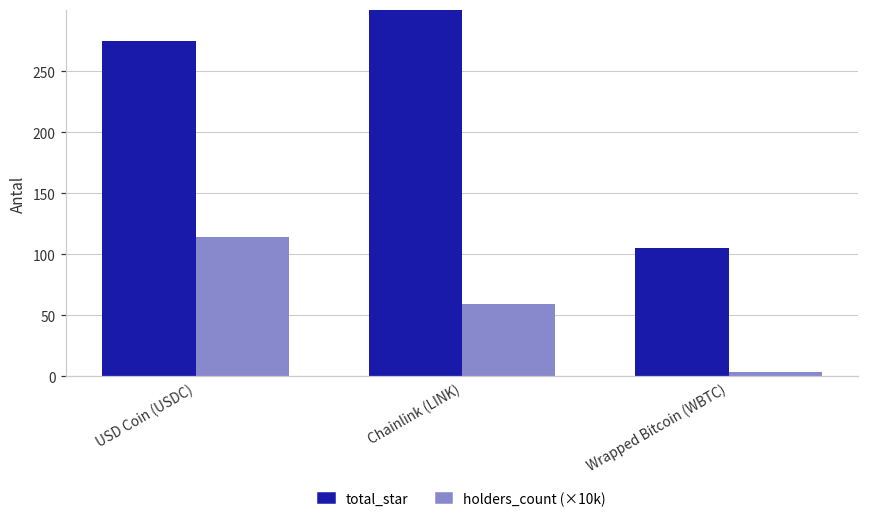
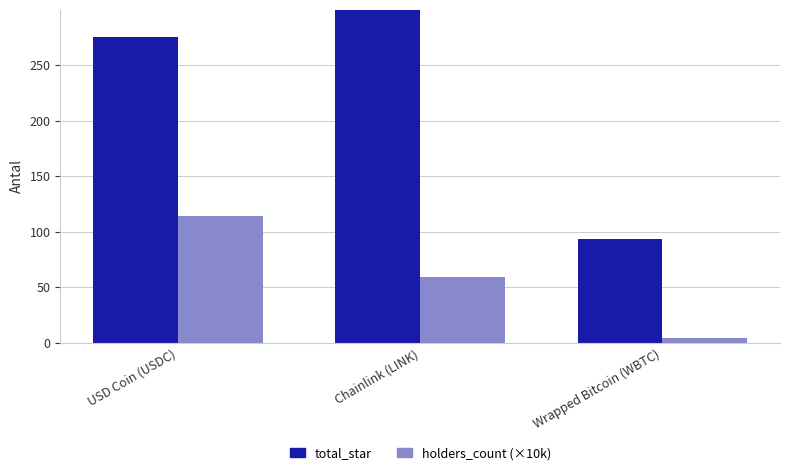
  {
    "total_star": {
      "USD Coin (USDC)": 275,
-     "Wrapped Bitcoin (WBTC)": 105
+     "Wrapped Bitcoin (WBTC)": 93
    }
  }
